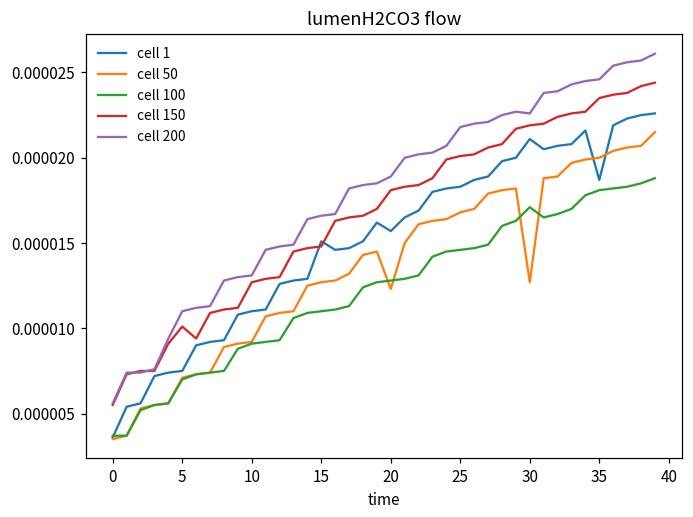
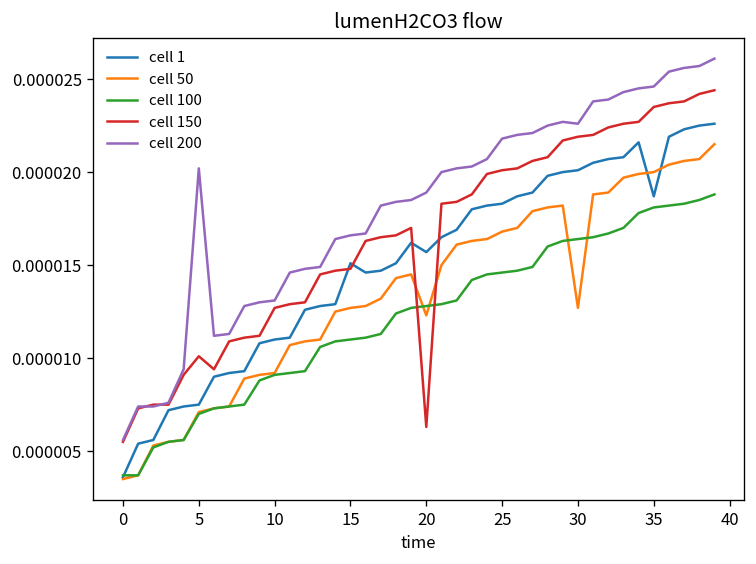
  {
    "cell 1": {
      "5": 0.0000075,
      "10": 0.0000110,
      "15": 0.0000151,
      "20": 0.0000157,
      "25": 0.0000183,
-     "30": 0.0000211,
+     "30": 0.0000201,
      "35": 0.0000187
    },
    "cell 50": {
      "15": 0.0000127,
      "20": 0.0000123,
      "25": 0.0000168,
      "30": 0.0000127,
      "35": 0.0000200
    },
    "cell 100": {
      "15": 0.0000110,
      "20": 0.0000128,
      "25": 0.0000146,
-     "30": 0.0000171,
+     "30": 0.0000164,
      "35": 0.0000181
    },
    "cell 150": {
      "5": 0.0000101,
      "10": 0.0000127,
      "15": 0.0000148,
-     "20": 0.0000181,
+     "20": 0.0000063,
      "25": 0.0000201,
      "30": 0.0000219,
      "35": 0.0000235
    },
    "cell 200": {
-     "5": 0.0000110,
+     "5": 0.0000202,
      "10": 0.0000131,
      "15": 0.0000166,
      "20": 0.0000189,
      "25": 0.0000218,
      "30": 0.0000226,
      "35": 0.0000246
    }
  }
